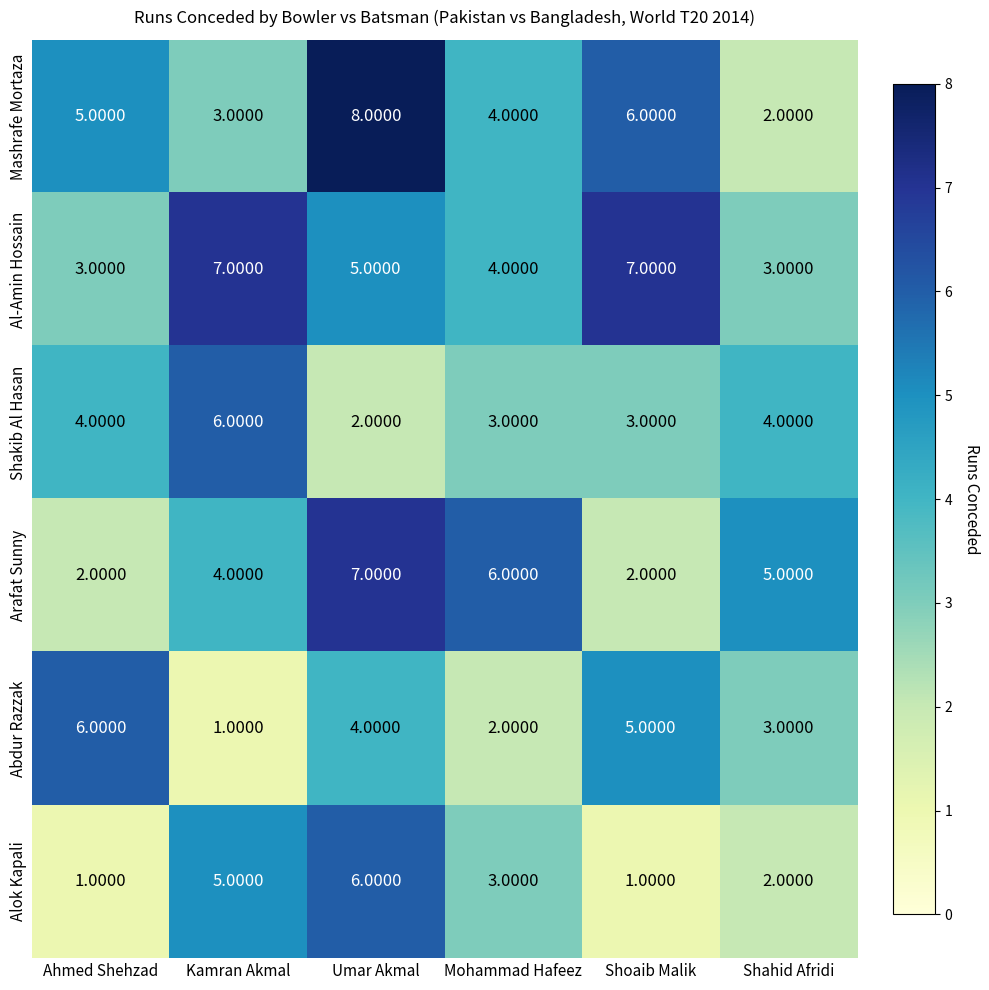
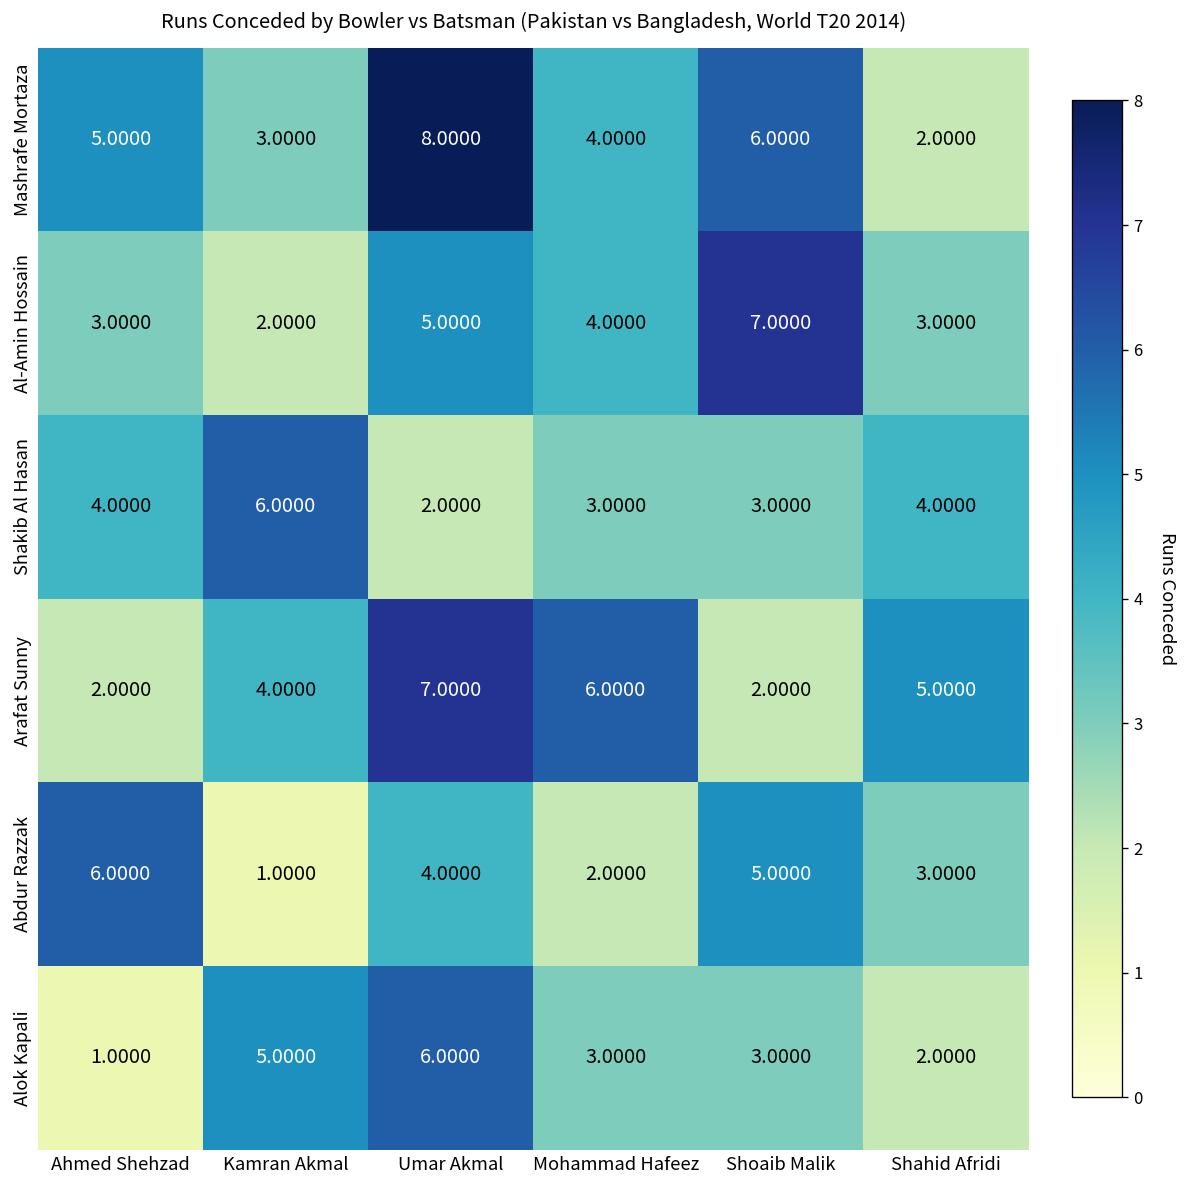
  {
    "Mashrafe Mortaza": {
      "Ahmed Shehzad": 5.0000,
      "Kamran Akmal": 3.0000,
      "Umar Akmal": 8.0000,
      "Mohammad Hafeez": 4.0000,
      "Shoaib Malik": 6.0000,
      "Shahid Afridi": 2.0000
    },
    "Al-Amin Hossain": {
      "Ahmed Shehzad": 3.0000,
-     "Kamran Akmal": 7.0000,
+     "Kamran Akmal": 2.0000,
      "Umar Akmal": 5.0000,
      "Mohammad Hafeez": 4.0000,
      "Shoaib Malik": 7.0000,
      "Shahid Afridi": 3.0000
    },
    "Shakib Al Hasan": {
      "Ahmed Shehzad": 4.0000,
      "Kamran Akmal": 6.0000,
      "Umar Akmal": 2.0000,
      "Mohammad Hafeez": 3.0000,
      "Shoaib Malik": 3.0000,
      "Shahid Afridi": 4.0000
    },
    "Arafat Sunny": {
      "Ahmed Shehzad": 2.0000,
      "Kamran Akmal": 4.0000,
      "Umar Akmal": 7.0000,
      "Mohammad Hafeez": 6.0000,
      "Shoaib Malik": 2.0000,
      "Shahid Afridi": 5.0000
    },
    "Abdur Razzak": {
      "Ahmed Shehzad": 6.0000,
      "Kamran Akmal": 1.0000,
      "Umar Akmal": 4.0000,
      "Mohammad Hafeez": 2.0000,
      "Shoaib Malik": 5.0000,
      "Shahid Afridi": 3.0000
    },
    "Alok Kapali": {
      "Ahmed Shehzad": 1.0000,
      "Kamran Akmal": 5.0000,
      "Umar Akmal": 6.0000,
      "Mohammad Hafeez": 3.0000,
-     "Shoaib Malik": 1.0000,
+     "Shoaib Malik": 3.0000,
      "Shahid Afridi": 2.0000
    }
  }
